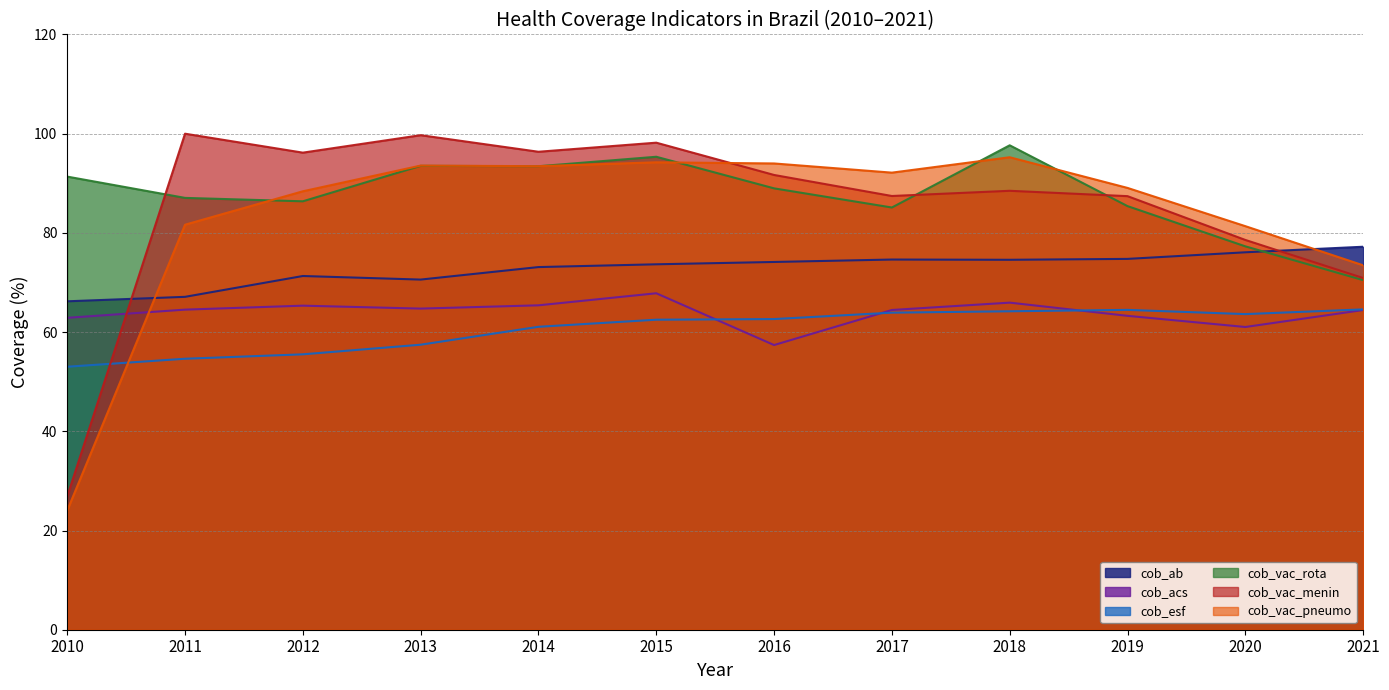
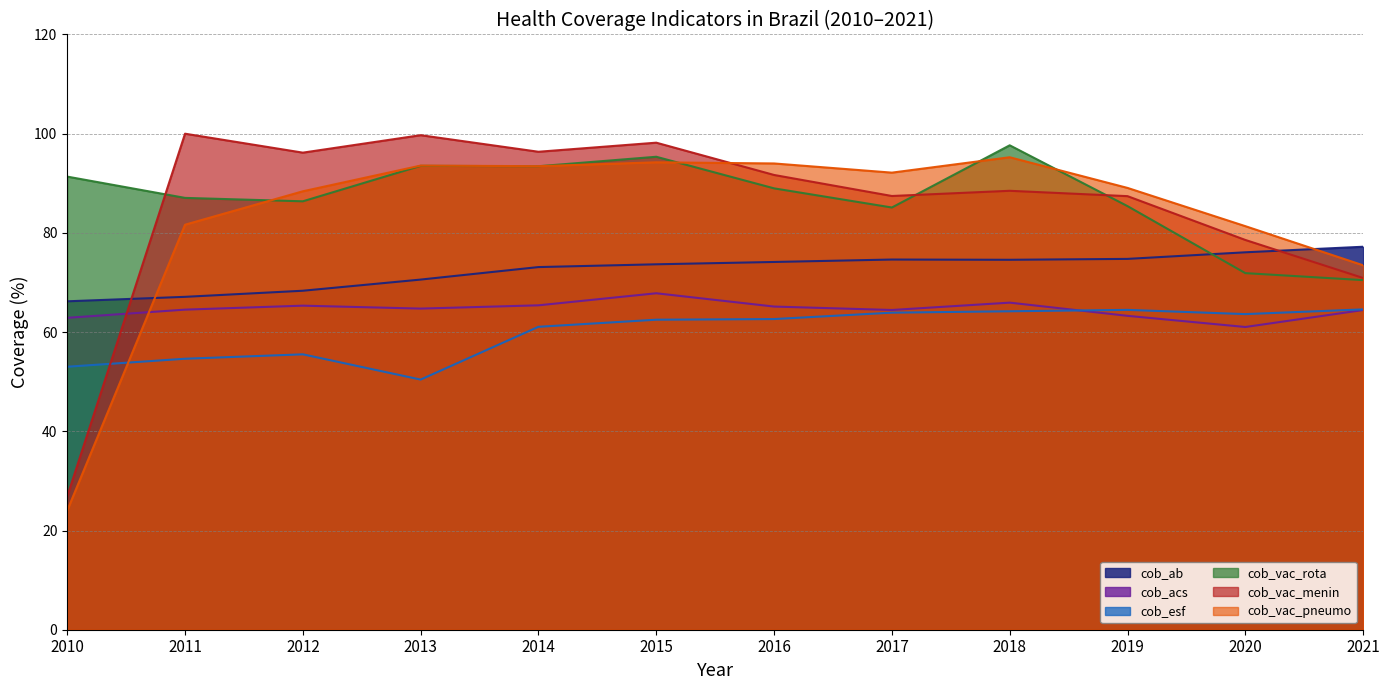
  {
    "cob_ab": {
      "2010": 66,
      "2011": 67,
-     "2012": 71,
+     "2012": 68,
      "2013": 71,
      "2014": 73,
      "2015": 74,
      "2016": 74,
      "2017": 75,
      "2018": 75,
      "2019": 75,
      "2020": 76,
      "2021": 77
    },
    "cob_acs": {
      "2010": 63,
      "2011": 65,
      "2012": 65,
      "2013": 65,
      "2014": 65,
      "2015": 68,
-     "2016": 57,
+     "2016": 65,
      "2017": 64,
      "2018": 66,
      "2019": 63,
      "2020": 61
    },
    "cob_esf": {
      "2010": 53,
      "2011": 55,
      "2012": 56,
-     "2013": 57,
+     "2013": 50,
      "2014": 61,
      "2015": 63,
      "2016": 63,
      "2017": 64,
      "2018": 64,
      "2019": 64,
      "2020": 64
    },
    "cob_vac_rota": {
      "2010": 91,
      "2011": 87,
      "2012": 86,
      "2015": 95,
      "2016": 89,
      "2017": 85,
      "2018": 98,
      "2019": 85,
-     "2020": 77
+     "2020": 72
    },
    "cob_vac_menin": {
      "2010": 27,
      "2011": 100,
      "2012": 96,
      "2013": 100,
      "2014": 96,
      "2015": 98,
      "2016": 92,
      "2017": 87,
      "2018": 88,
      "2019": 87,
      "2020": 79
    },
    "cob_vac_pneumo": {
      "2010": 24,
      "2011": 82,
      "2012": 88,
      "2015": 94,
      "2016": 94,
      "2017": 92,
      "2018": 95,
      "2019": 89,
      "2020": 81,
      "2021": 73
    }
  }
